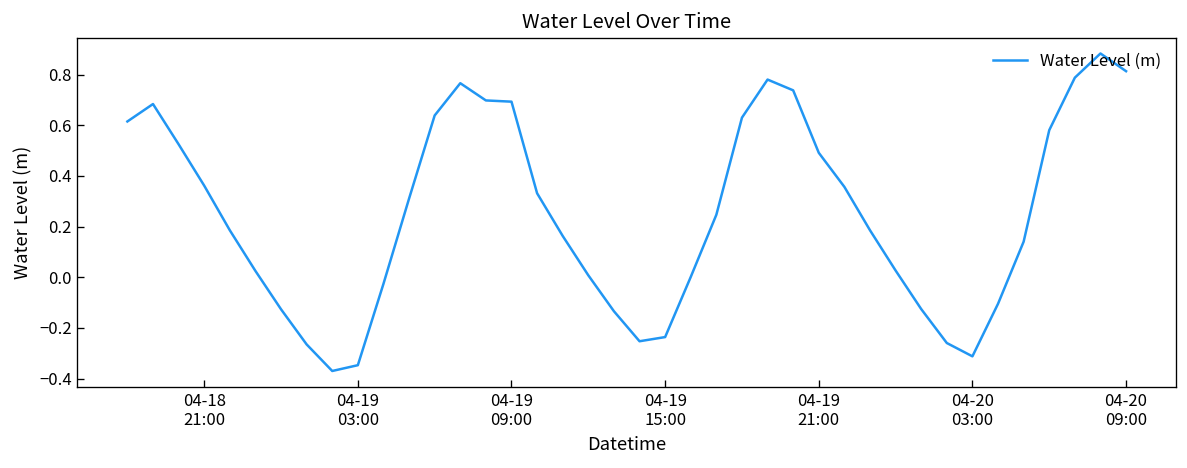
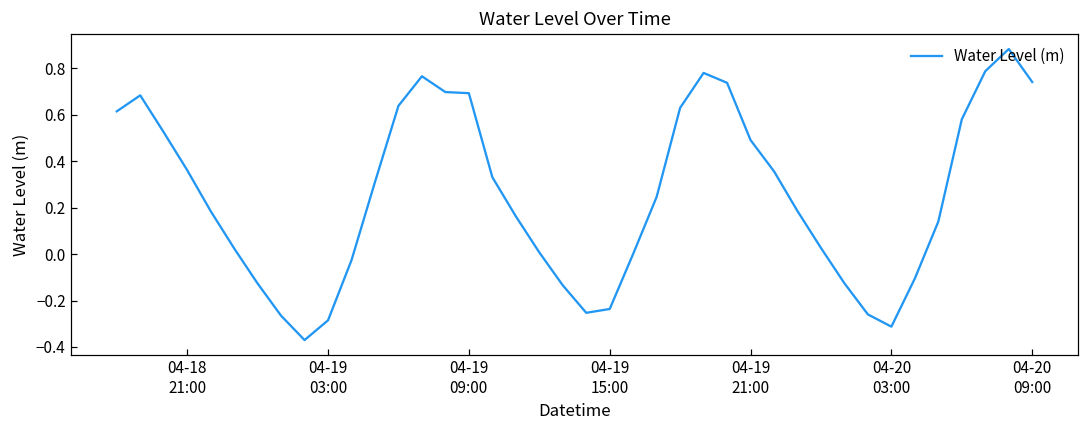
  {
    "04-18 21:00": 0.36,
-   "04-19 03:00": -0.35,
+   "04-19 03:00": -0.29,
    "04-19 09:00": 0.69,
    "04-19 15:00": -0.24,
    "04-19 21:00": 0.49,
    "04-20 03:00": -0.31,
-   "04-20 09:00": 0.81
+   "04-20 09:00": 0.74
  }
